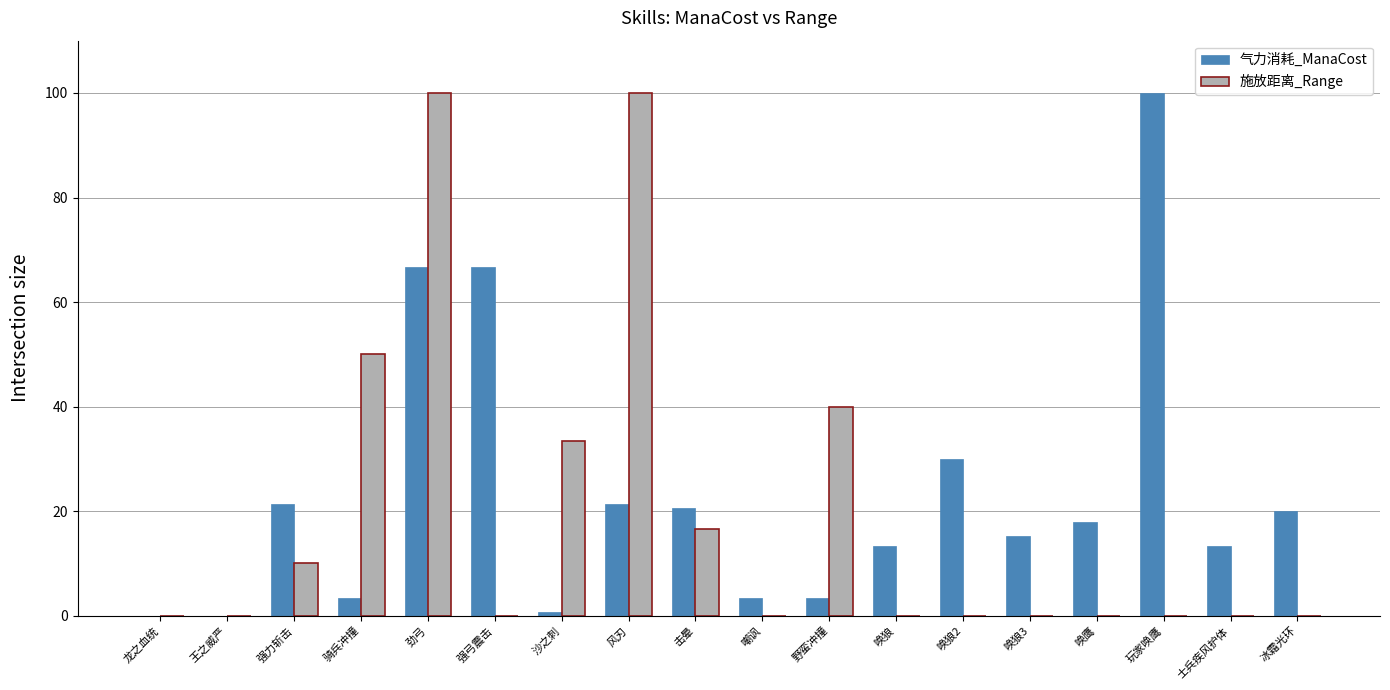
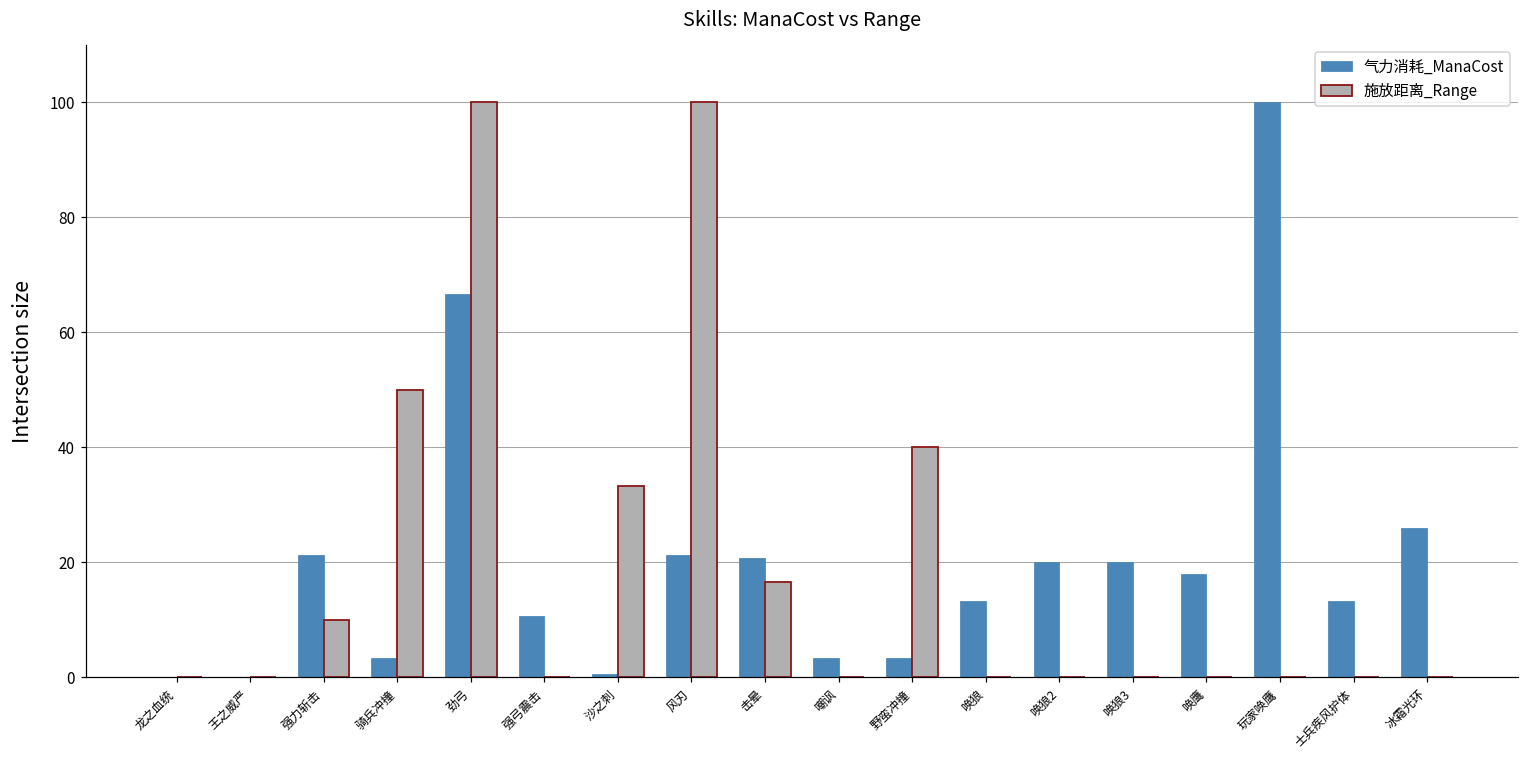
  {
    "气力消耗_ManaCost": {
      "龙之血统": 0,
      "王之威严": 0,
      "强力斩击": 21,
      "骑兵冲撞": 3,
      "劲弓": 67,
-     "强弓震击": 67,
+     "强弓震击": 11,
      "沙之刺": 1,
      "风刃": 21,
      "击晕": 21,
      "嘲讽": 3,
      "野蛮冲撞": 3,
      "唤狼": 13,
-     "唤狼2": 30,
-     "唤狼3": 15,
+     "唤狼2": 20,
+     "唤狼3": 20,
      "唤鹰": 18,
      "玩家唤鹰": 100,
      "士兵疾风护体": 13,
-     "冰霜光环": 20
+     "冰霜光环": 26
    },
    "施放距离_Range": {
      "龙之血统": 0,
      "王之威严": 0,
      "强力斩击": 10,
      "骑兵冲撞": 50,
      "劲弓": 100,
      "强弓震击": 0,
      "沙之刺": 33,
      "风刃": 100,
      "击晕": 17,
      "嘲讽": 0,
      "野蛮冲撞": 40,
      "唤狼": 0,
      "唤狼2": 0,
      "唤狼3": 0,
      "唤鹰": 0,
      "玩家唤鹰": 0,
      "士兵疾风护体": 0,
      "冰霜光环": 0
    }
  }
